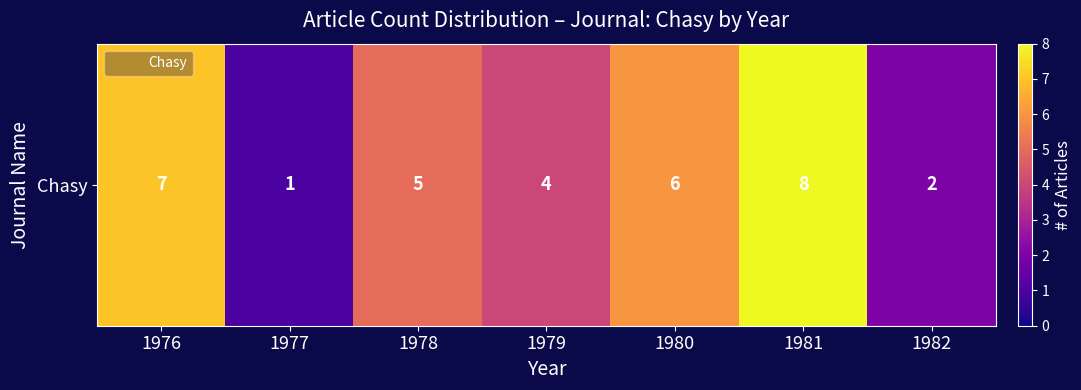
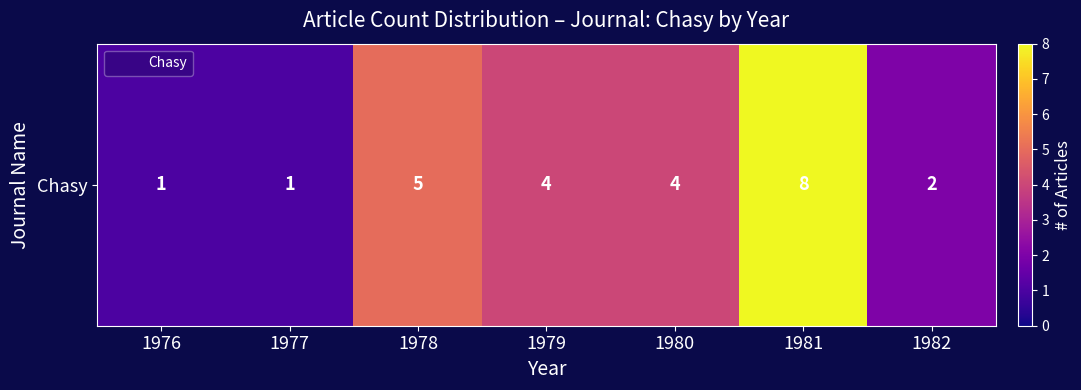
  {
    "Chasy": {
-     "1976": 7,
+     "1976": 1,
      "1977": 1,
      "1978": 5,
      "1979": 4,
-     "1980": 6,
+     "1980": 4,
      "1981": 8,
      "1982": 2
    }
  }
